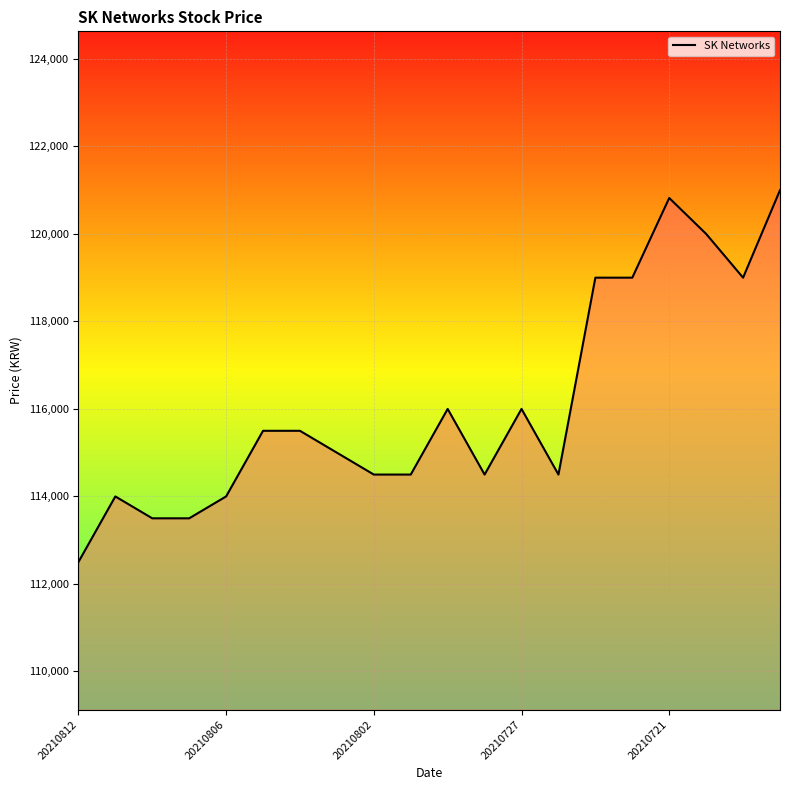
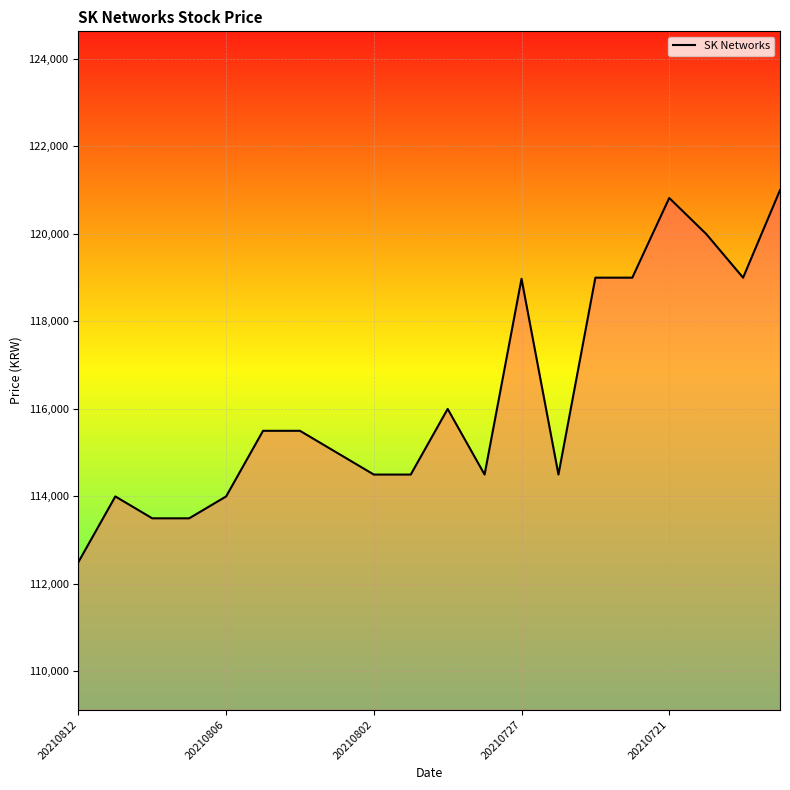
  {
    "20210812": "112,500",
    "20210806": "114,000",
    "20210802": "114,500",
-   "20210727": "116,000",
+   "20210727": "119,000",
    "20210721": "120,800"
  }
